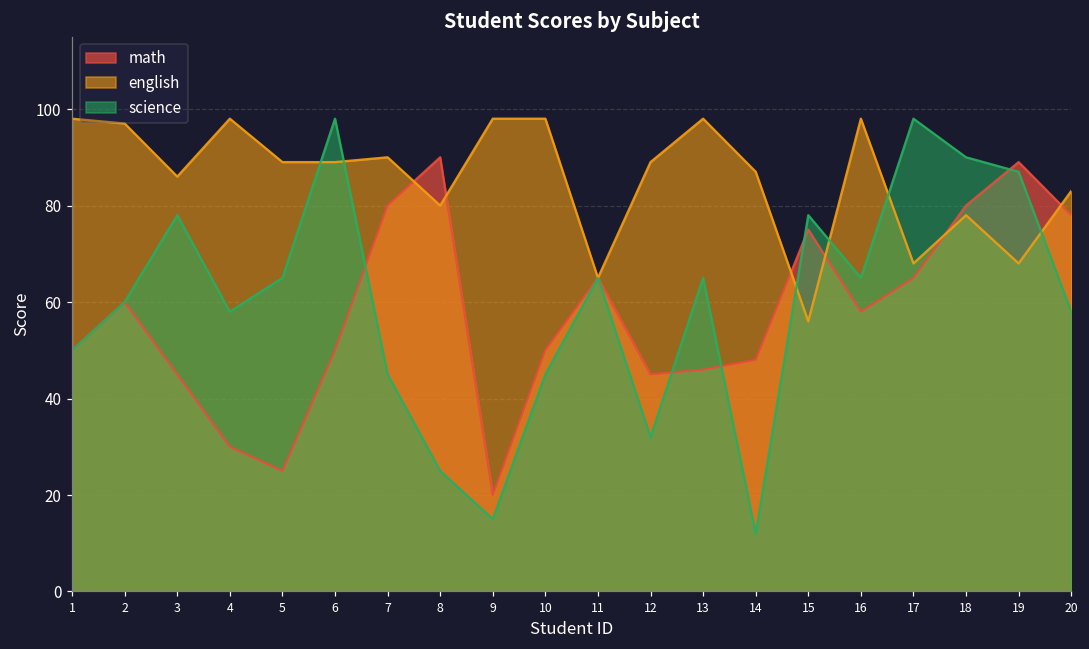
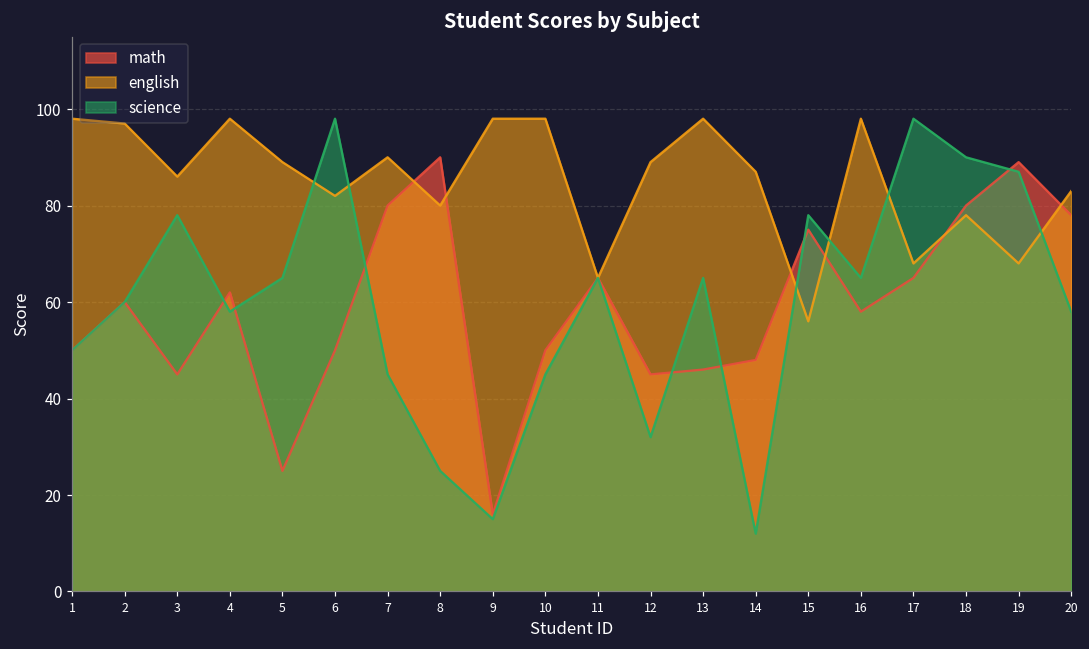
  {
    "math": {
      "3": 45,
-     "4": 30,
+     "4": 62,
      "5": 25,
      "6": 50,
      "7": 80,
      "8": 90,
-     "9": 20,
+     "9": 16,
      "10": 50,
      "12": 45,
      "13": 46,
      "14": 48,
      "15": 75,
      "16": 58,
      "17": 65,
      "18": 80,
      "19": 89,
      "20": 78
    },
    "english": {
      "1": 98,
      "2": 97,
      "3": 86,
      "4": 98,
      "5": 89,
-     "6": 89,
+     "6": 82,
      "7": 90,
      "8": 80,
      "9": 98,
      "10": 98,
      "12": 89,
      "13": 98,
      "14": 87,
      "15": 56,
      "16": 98,
      "17": 68,
      "18": 78,
      "19": 68,
      "20": 83
    },
    "science": {
      "3": 78,
      "4": 58,
      "5": 65,
      "6": 98,
      "7": 45,
      "8": 25,
      "9": 15,
      "10": 45,
      "12": 32,
      "13": 65,
      "14": 12,
      "15": 78,
      "16": 65,
      "17": 98,
      "18": 90,
      "19": 87,
      "20": 58
    }
  }
